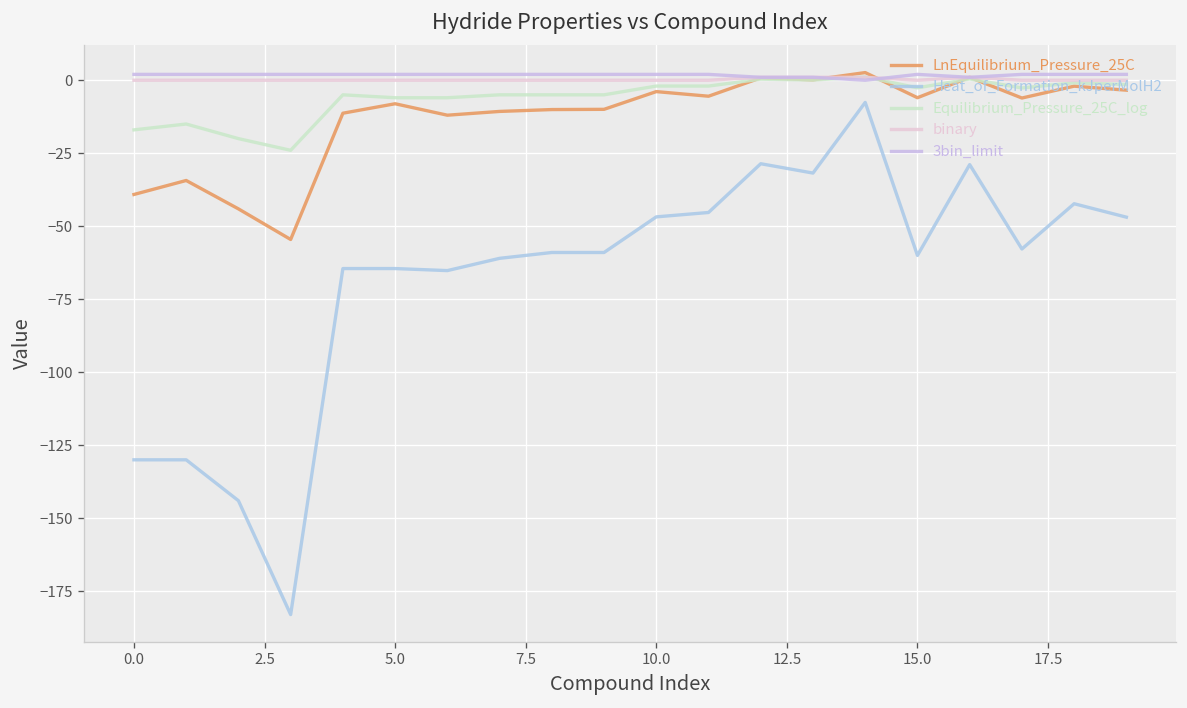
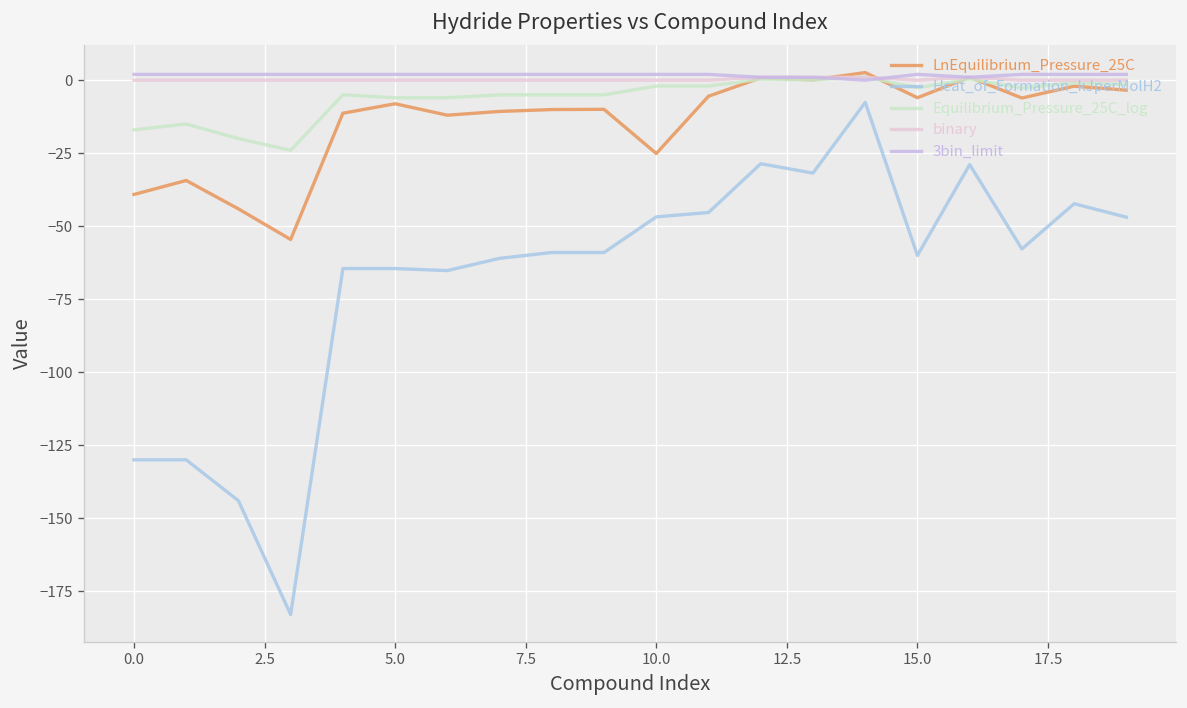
  {
    "LnEquilibrium_Pressure_25C": {
      "0.0": -39,
      "5.0": -8,
-     "10.0": -4,
+     "10.0": -25,
      "15.0": -6
    }
  }
